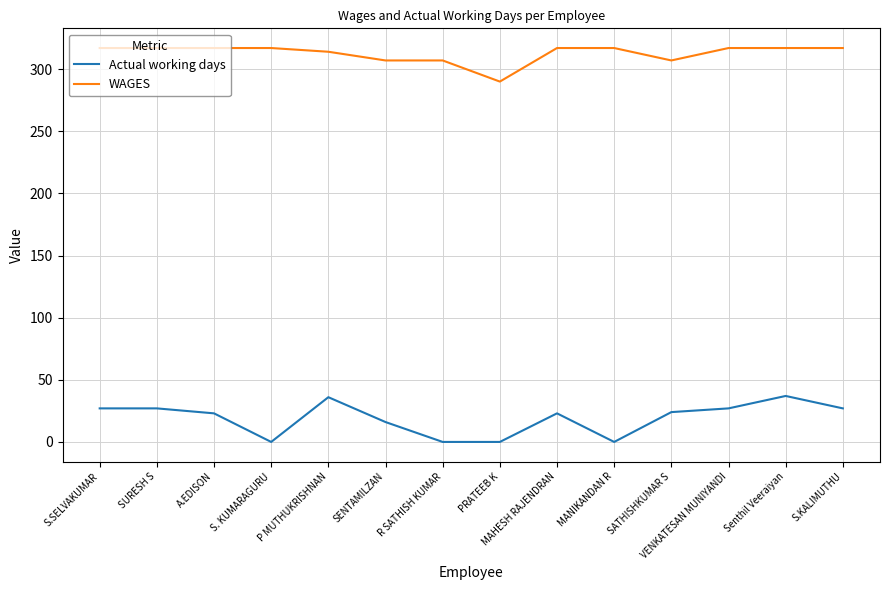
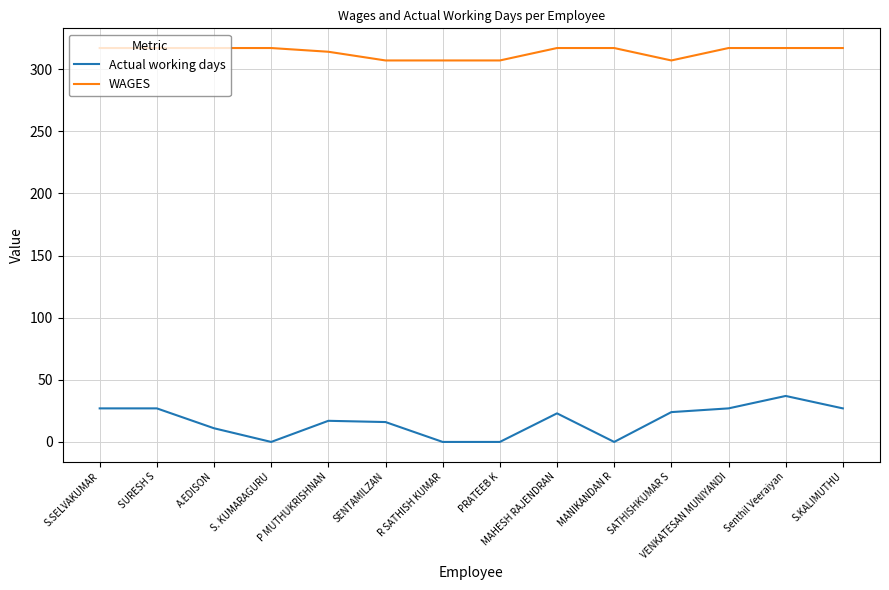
  {
    "Actual working days": {
      "S.SELVAKUMAR": 27,
      "SURESH S": 27,
-     "A.EDISON": 23,
+     "A.EDISON": 11,
      "S. KUMARAGURU": 0,
-     "P MUTHUKRISHNAN": 36,
+     "P MUTHUKRISHNAN": 17,
      "SENTAMILZAN": 16,
      "R SATHISH KUMAR": 0,
      "PRATEEB K": 0,
      "MAHESH RAJENDRAN": 23,
      "MANIKANDAN R": 0,
      "SATHISHKUMAR S": 24,
      "VENKATESAN MUNIYANDI": 27,
      "Senthil Veeraiyan": 37,
      "S.KALIMUTHU": 27
    },
    "WAGES": {
      "S. KUMARAGURU": 317,
      "P MUTHUKRISHNAN": 314,
      "SENTAMILZAN": 307,
      "R SATHISH KUMAR": 307,
-     "PRATEEB K": 290,
+     "PRATEEB K": 307,
      "MAHESH RAJENDRAN": 317,
      "MANIKANDAN R": 317,
      "SATHISHKUMAR S": 307,
      "VENKATESAN MUNIYANDI": 317,
      "Senthil Veeraiyan": 317,
      "S.KALIMUTHU": 317
    }
  }
